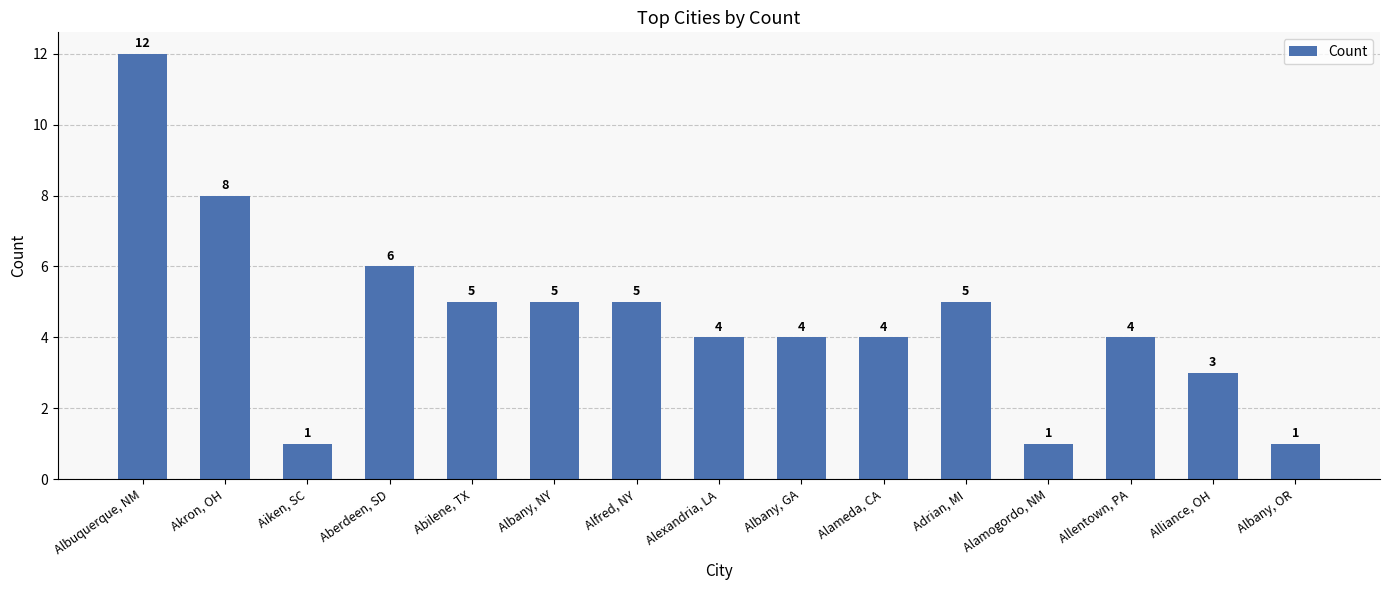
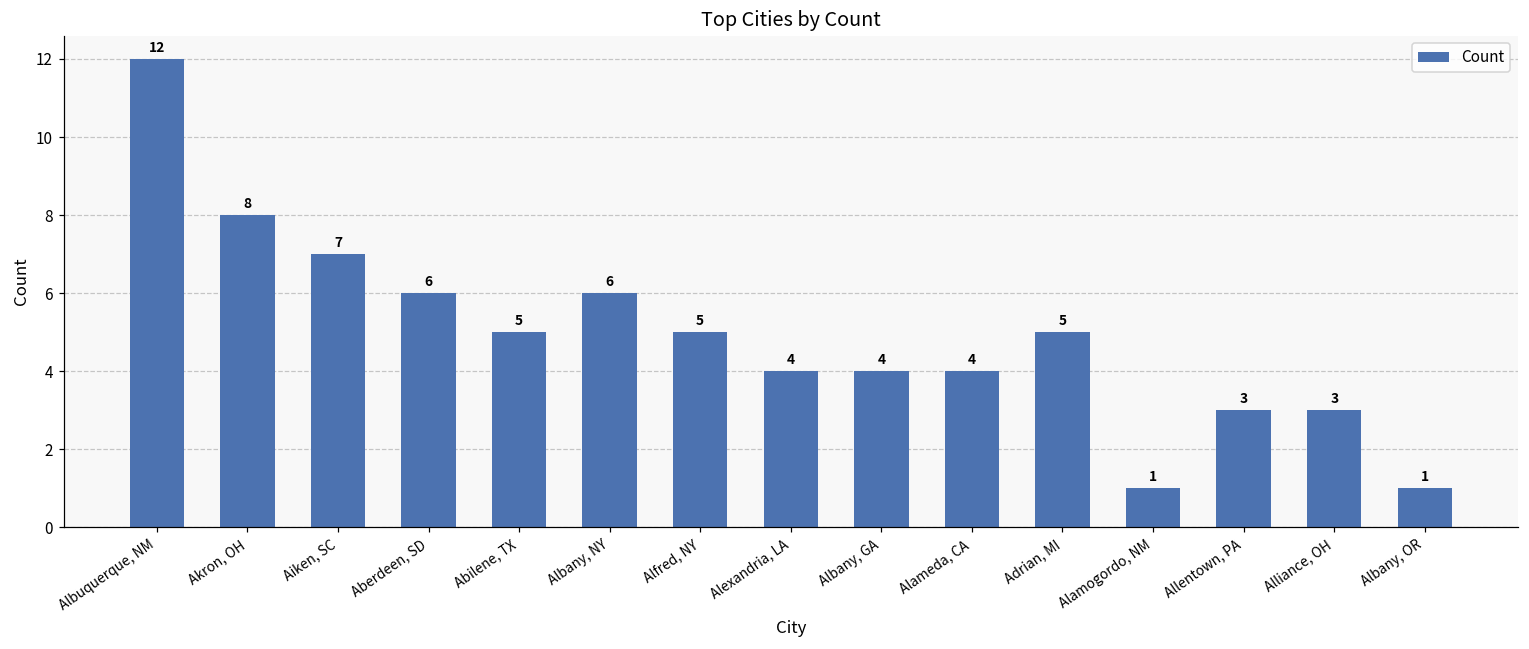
  {
    "Albuquerque, NM": 12,
    "Akron, OH": 8,
-   "Aiken, SC": 1,
+   "Aiken, SC": 7,
    "Aberdeen, SD": 6,
    "Abilene, TX": 5,
-   "Albany, NY": 5,
+   "Albany, NY": 6,
    "Alfred, NY": 5,
    "Alexandria, LA": 4,
    "Albany, GA": 4,
    "Alameda, CA": 4,
    "Adrian, MI": 5,
    "Alamogordo, NM": 1,
-   "Allentown, PA": 4,
+   "Allentown, PA": 3,
    "Alliance, OH": 3,
    "Albany, OR": 1
  }
